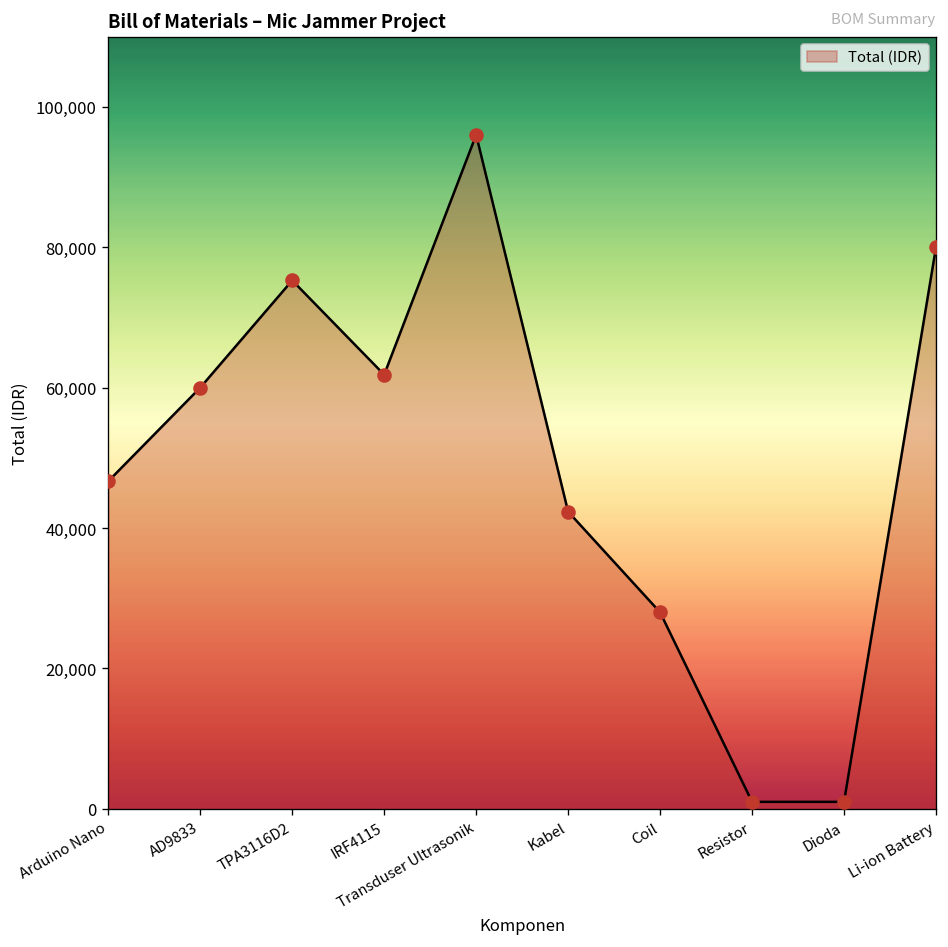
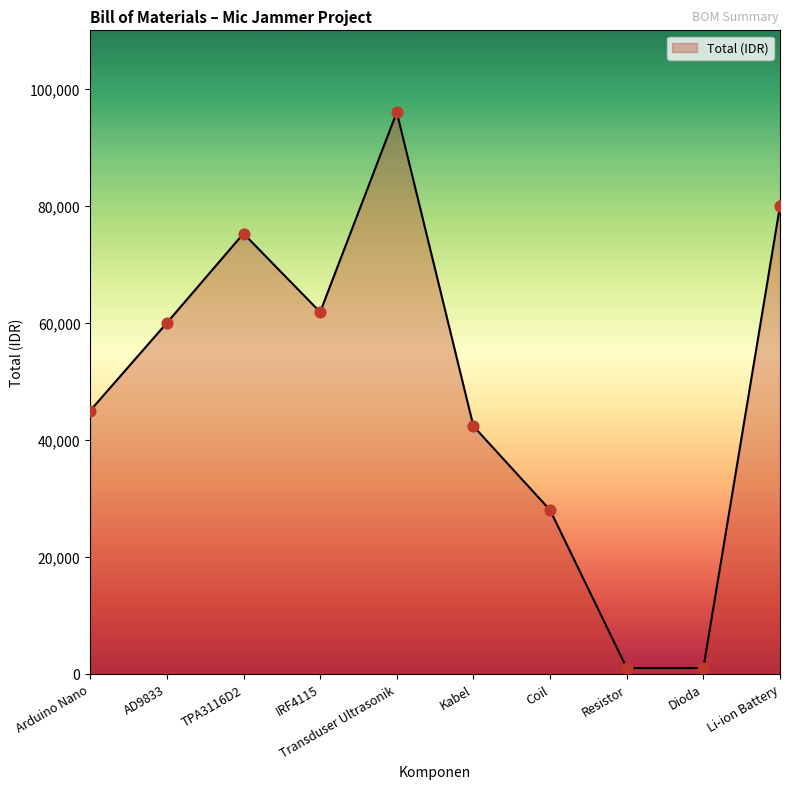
  {
-   "Arduino Nano": "47,000",
+   "Arduino Nano": "45,000",
    "AD9833": "60,000",
    "TPA3116D2": "75,000",
    "IRF4115": "62,000",
    "Transduser Ultrasonik": "96,000",
    "Kabel": "42,000",
    "Coil": "28,000",
    "Resistor": "1,000",
    "Dioda": "1,000",
    "Li-ion Battery": "80,000"
  }
